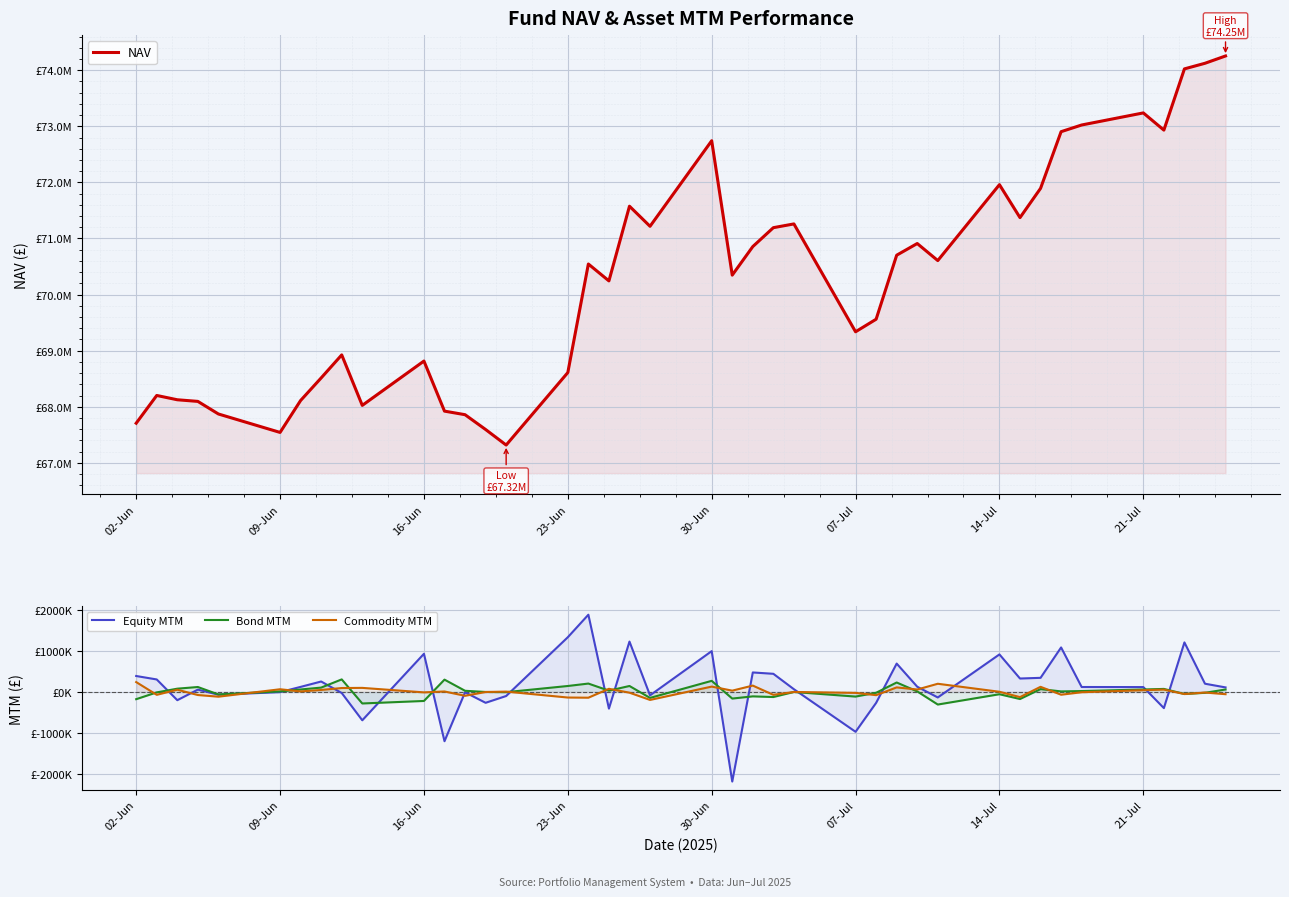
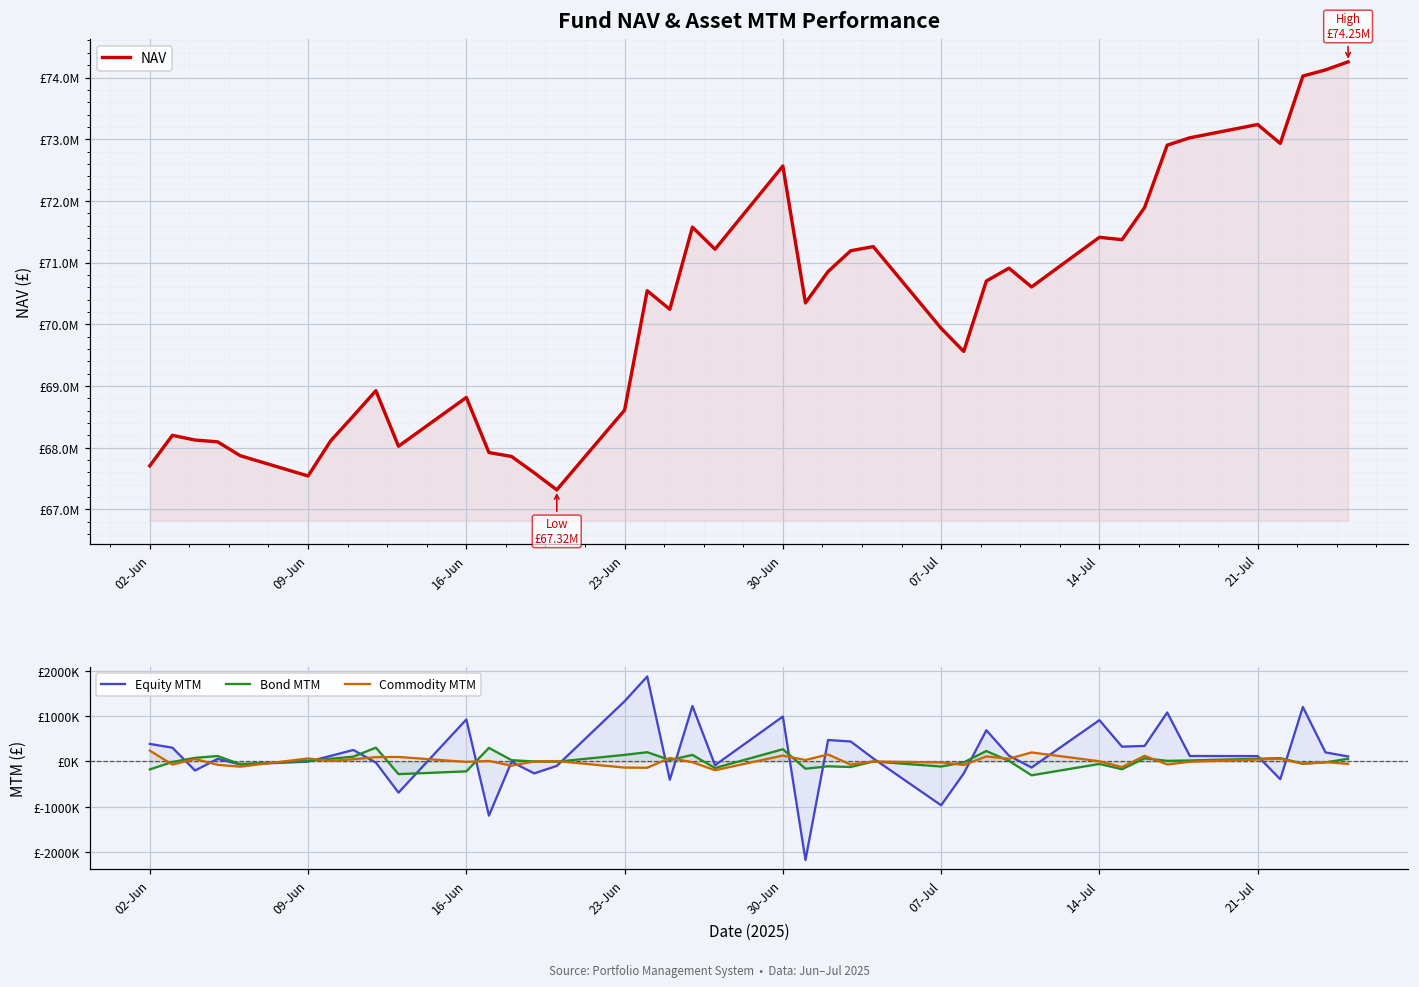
  {
    "Fund NAV & Asset MTM Performance": {
      "02-Jun": "£67700000",
      "09-Jun": "£67500000",
      "16-Jun": "£68800000",
      "23-Jun": "£68600000",
-     "30-Jun": "£72700000",
-     "07-Jul": "£69300000",
-     "14-Jul": "£72000000",
+     "30-Jun": "£72600000",
+     "07-Jul": "£69900000",
+     "14-Jul": "£71400000",
      "21-Jul": "£73200000"
    }
  }
